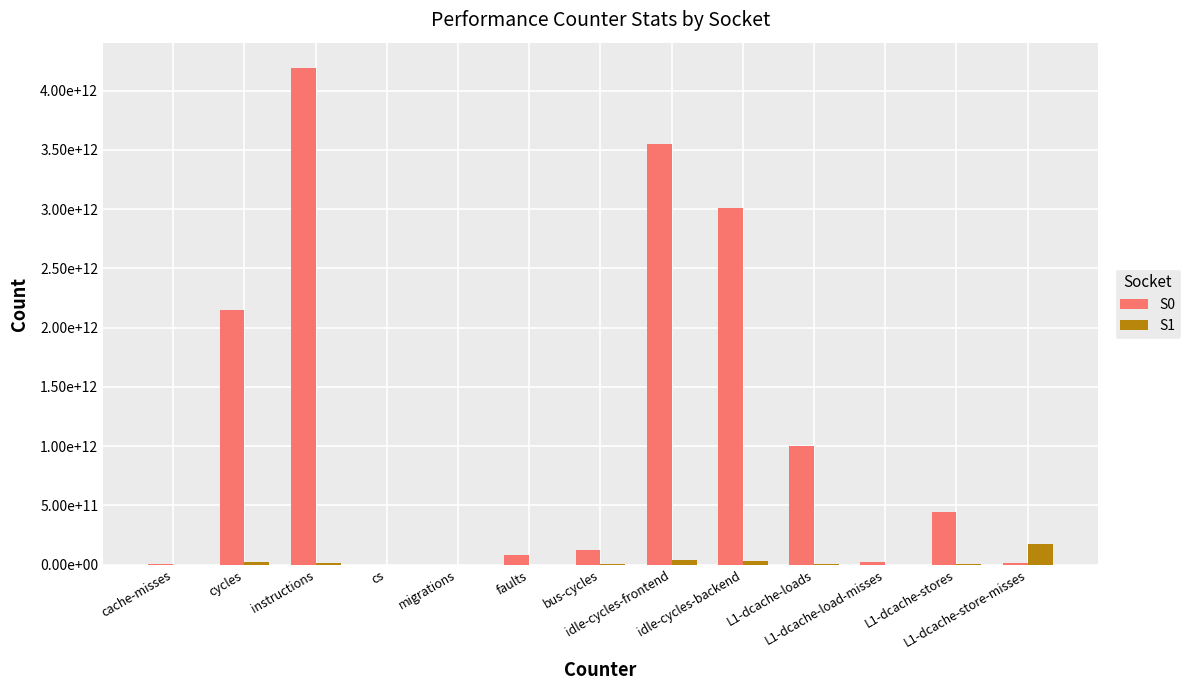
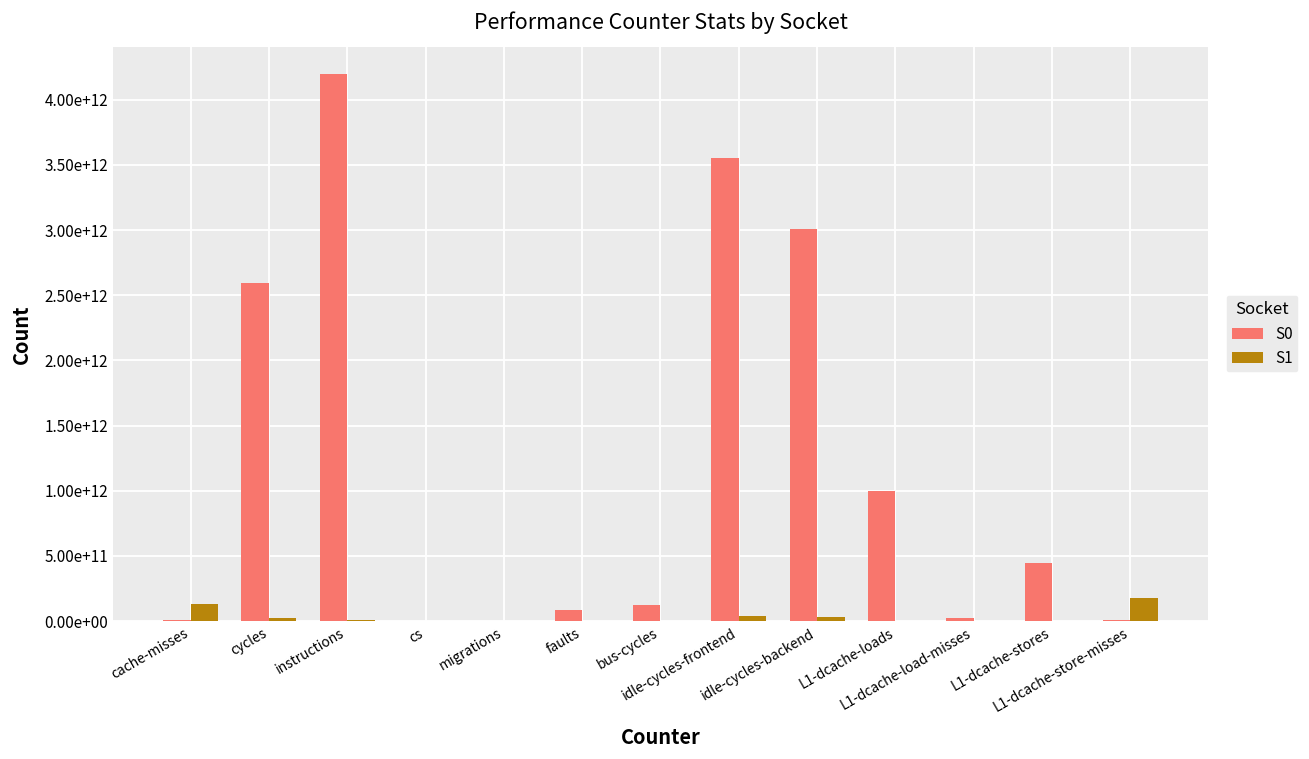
  {
    "S0": {
-     "cycles": 2150000000000,
+     "cycles": 2600000000000,
      "instructions": 4200000000000,
      "faults": 80000000000,
      "bus-cycles": 130000000000,
      "idle-cycles-frontend": 3550000000000,
      "idle-cycles-backend": 3010000000000,
      "L1-dcache-loads": 1000000000000,
      "L1-dcache-load-misses": 20000000000,
      "L1-dcache-stores": 450000000000
    },
    "S1": {
-     "cache-misses": 0,
+     "cache-misses": 130000000000,
      "cycles": 20000000000,
      "idle-cycles-frontend": 40000000000,
      "idle-cycles-backend": 30000000000,
      "L1-dcache-store-misses": 180000000000
    }
  }
